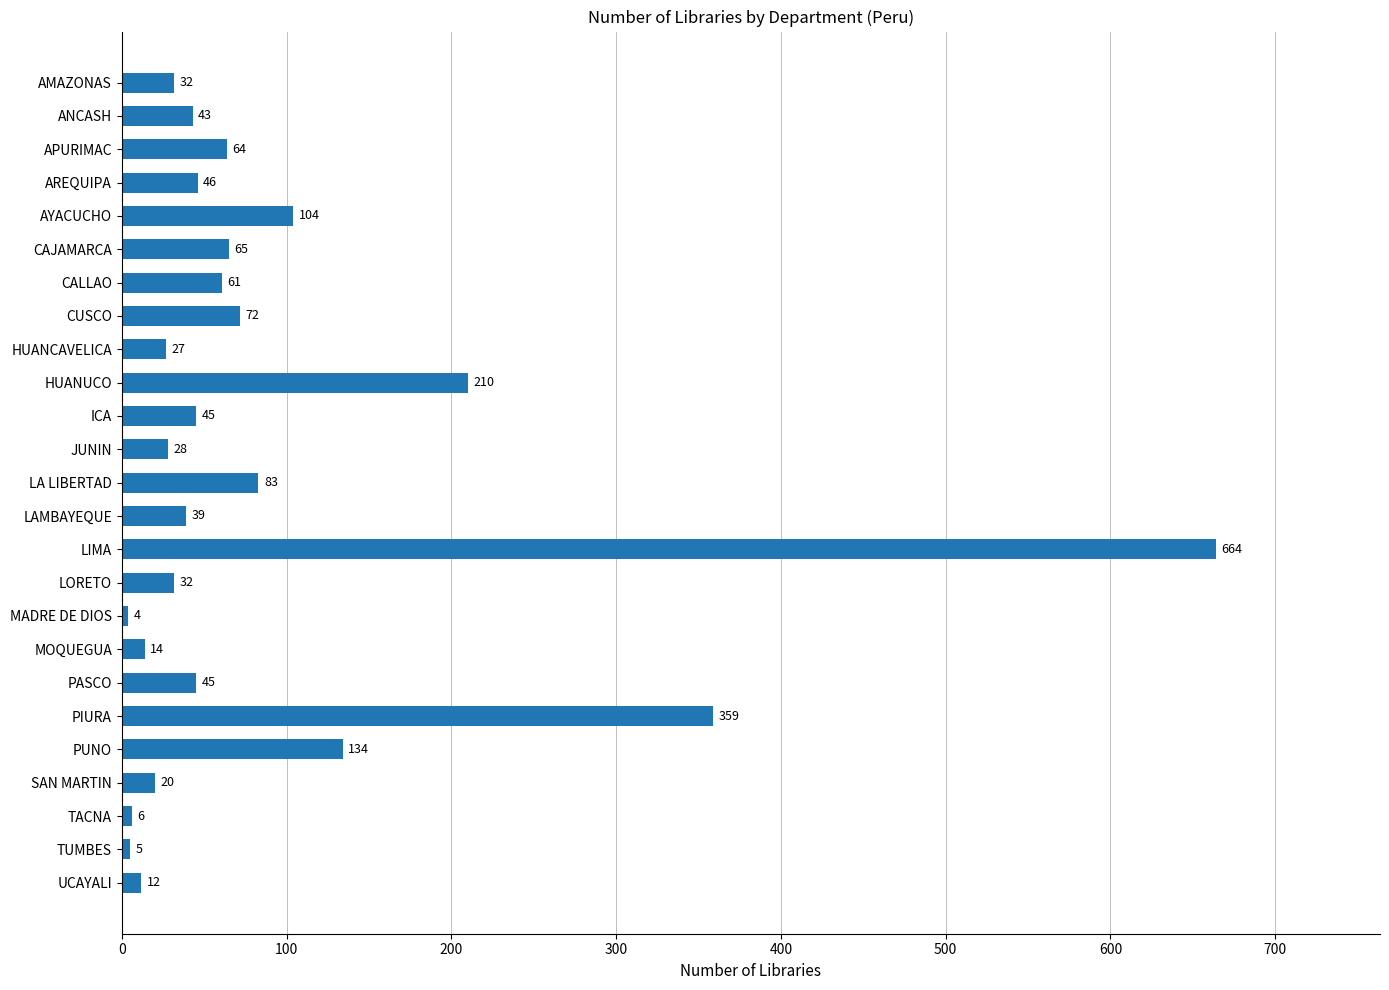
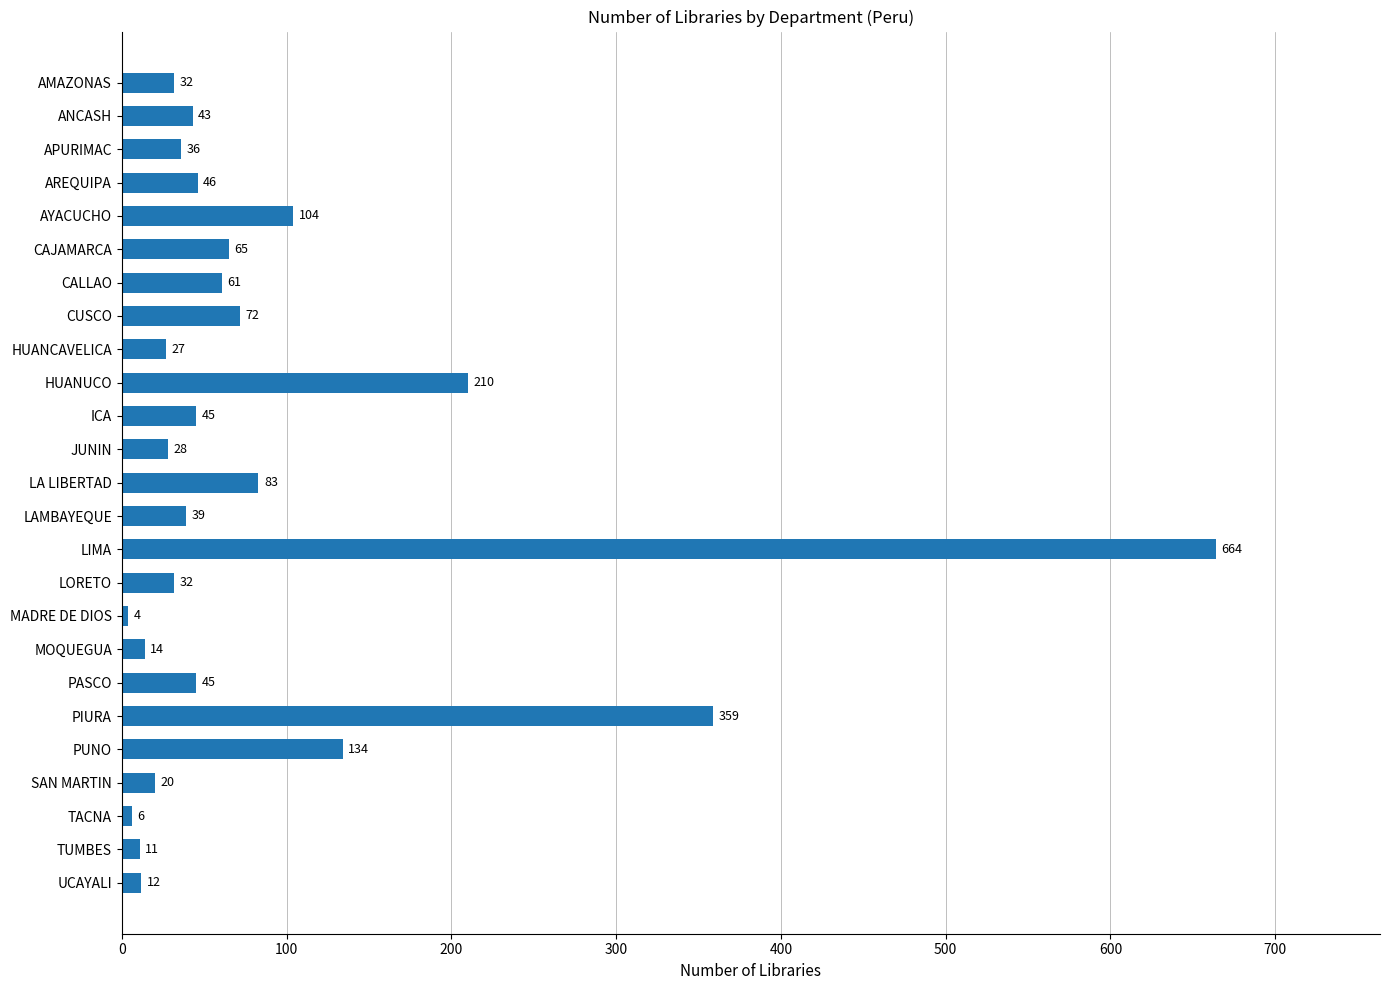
  {
    "AMAZONAS": 32,
    "ANCASH": 43,
-   "APURIMAC": 64,
+   "APURIMAC": 36,
    "AREQUIPA": 46,
    "AYACUCHO": 104,
    "CAJAMARCA": 65,
    "CALLAO": 61,
    "CUSCO": 72,
    "HUANCAVELICA": 27,
    "HUANUCO": 210,
    "ICA": 45,
    "JUNIN": 28,
    "LA LIBERTAD": 83,
    "LAMBAYEQUE": 39,
    "LIMA": 664,
    "LORETO": 32,
    "MADRE DE DIOS": 4,
    "MOQUEGUA": 14,
    "PASCO": 45,
    "PIURA": 359,
    "PUNO": 134,
    "SAN MARTIN": 20,
    "TACNA": 6,
-   "TUMBES": 5,
+   "TUMBES": 11,
    "UCAYALI": 12
  }
